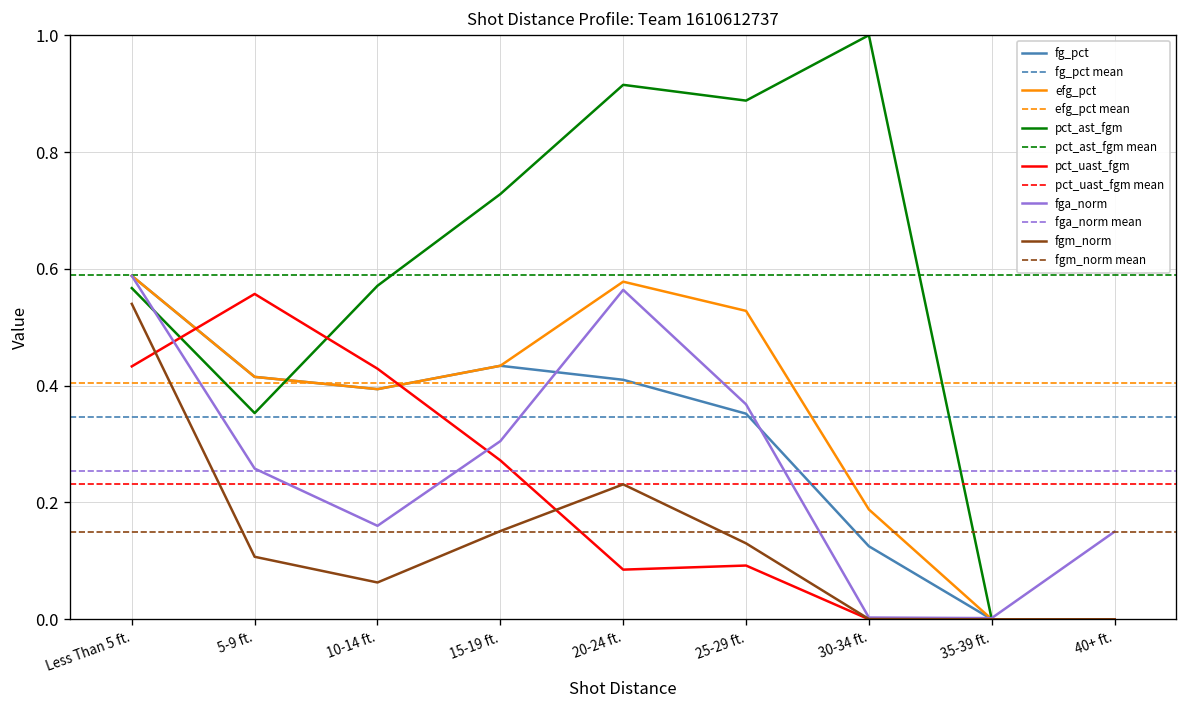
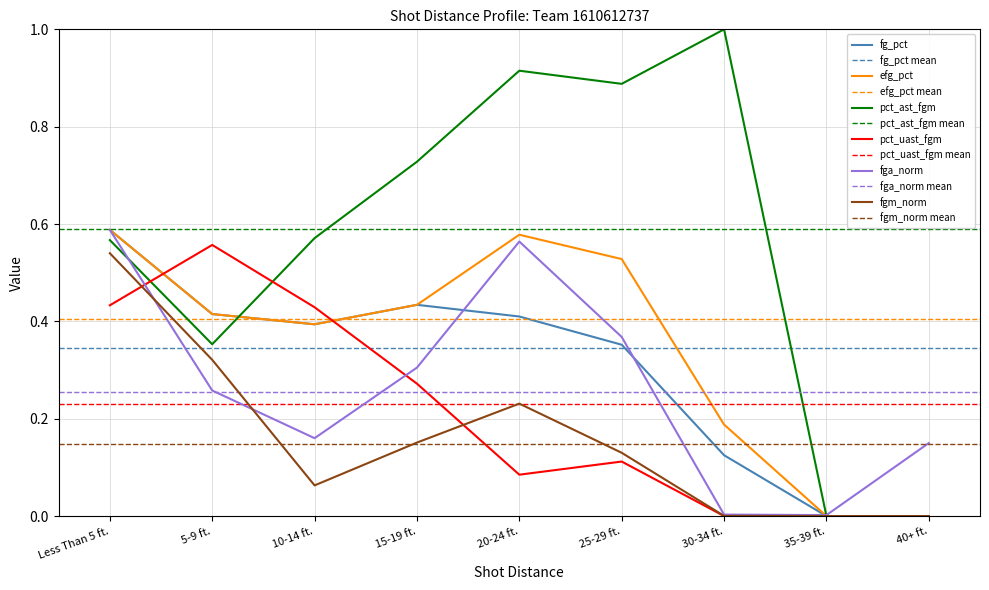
  {
    "fg_pct": {
      "20-24 ft.": 0.41,
      "25-29 ft.": 0.35,
      "30-34 ft.": 0.13
    },
    "efg_pct": {
      "20-24 ft.": 0.58,
      "25-29 ft.": 0.53,
      "30-34 ft.": 0.19
    },
    "pct_ast_fgm": {
      "Less Than 5 ft.": 0.57,
      "5-9 ft.": 0.35,
      "10-14 ft.": 0.57,
      "15-19 ft.": 0.73,
      "20-24 ft.": 0.92,
      "25-29 ft.": 0.89,
      "30-34 ft.": 1.00
    },
    "pct_uast_fgm": {
      "Less Than 5 ft.": 0.43,
      "5-9 ft.": 0.56,
      "10-14 ft.": 0.43,
      "15-19 ft.": 0.27,
      "20-24 ft.": 0.09,
-     "25-29 ft.": 0.09
+     "25-29 ft.": 0.11
    },
    "fga_norm": {
      "5-9 ft.": 0.26,
      "10-14 ft.": 0.16,
      "15-19 ft.": 0.31,
      "20-24 ft.": 0.56,
      "25-29 ft.": 0.37,
      "40+ ft.": 0.15
    },
    "fgm_norm": {
      "Less Than 5 ft.": 0.54,
-     "5-9 ft.": 0.11,
+     "5-9 ft.": 0.32,
      "10-14 ft.": 0.06,
      "15-19 ft.": 0.15,
      "20-24 ft.": 0.23,
      "25-29 ft.": 0.13
    }
  }
